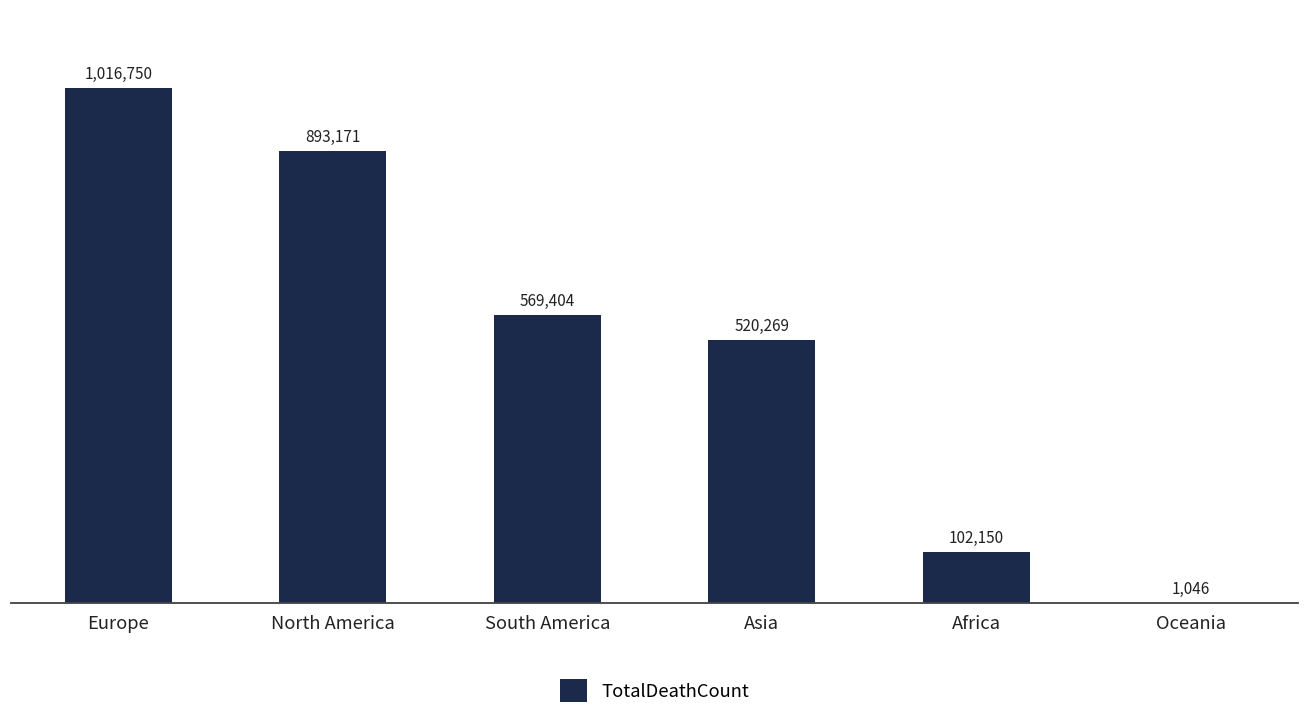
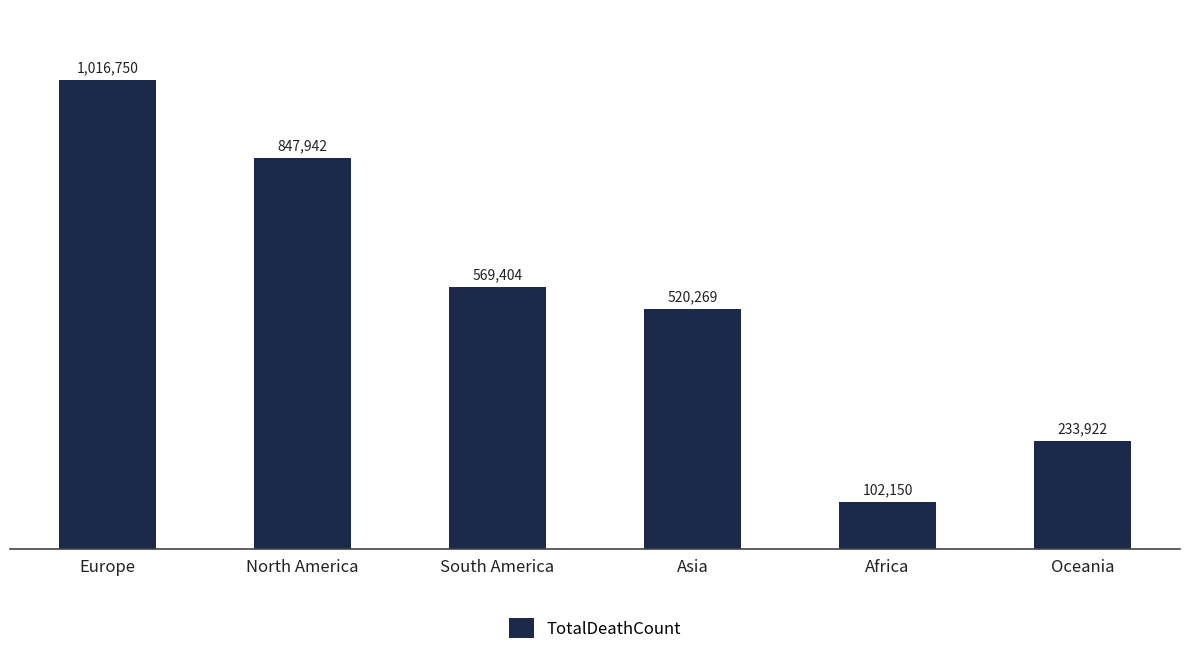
  {
    "Europe": "1,016,750",
-   "North America": "893,171",
+   "North America": "847,942",
    "South America": "569,404",
    "Asia": "520,269",
    "Africa": "102,150",
-   "Oceania": "1,046"
+   "Oceania": "233,922"
  }
